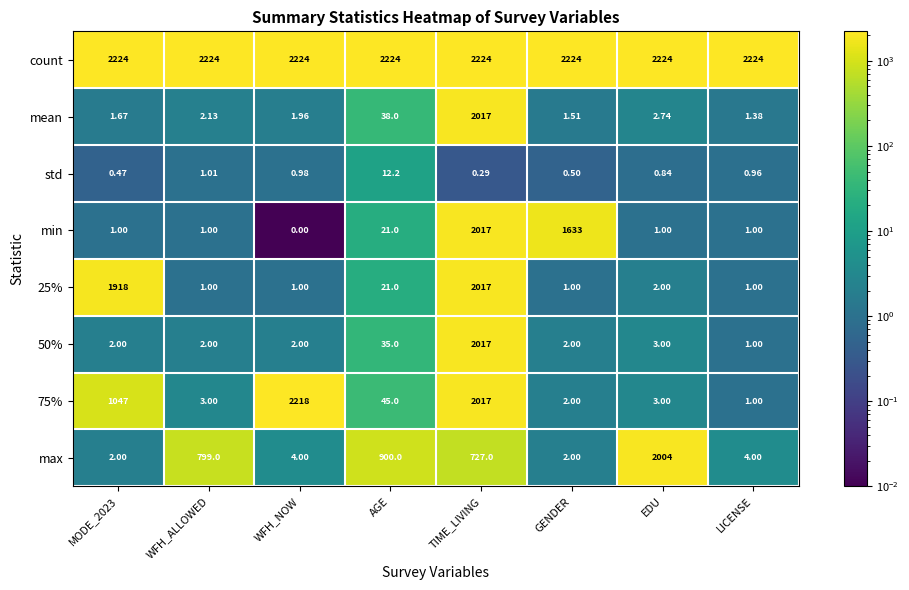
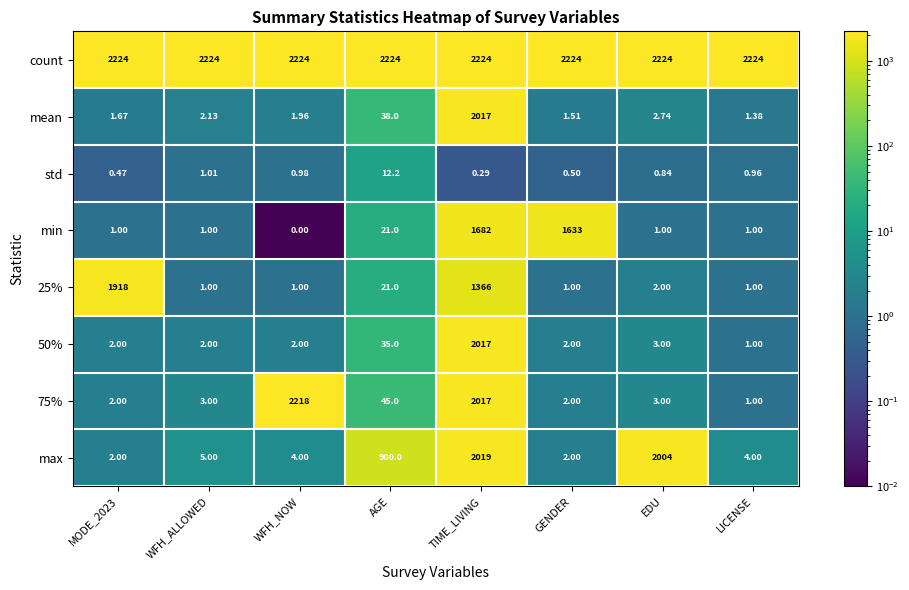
  {
    "count": {
      "MODE_2023": 2224,
      "WFH_ALLOWED": 2224,
      "WFH_NOW": 2224,
      "AGE": 2224,
      "TIME_LIVING": 2224,
      "GENDER": 2224,
      "EDU": 2224,
      "LICENSE": 2224
    },
    "mean": {
      "MODE_2023": 1.67,
      "WFH_ALLOWED": 2.13,
      "WFH_NOW": 1.96,
      "AGE": 38.0,
      "TIME_LIVING": 2017,
      "GENDER": 1.51,
      "EDU": 2.74,
      "LICENSE": 1.38
    },
    "std": {
      "MODE_2023": 0.47,
      "WFH_ALLOWED": 1.01,
      "WFH_NOW": 0.98,
      "AGE": 12.2,
      "TIME_LIVING": 0.29,
      "GENDER": 0.50,
      "EDU": 0.84,
      "LICENSE": 0.96
    },
    "min": {
      "MODE_2023": 1.00,
      "WFH_ALLOWED": 1.00,
      "WFH_NOW": 0.00,
      "AGE": 21.0,
-     "TIME_LIVING": 2017,
+     "TIME_LIVING": 1682,
      "GENDER": 1633,
      "EDU": 1.00,
      "LICENSE": 1.00
    },
    "25%": {
      "MODE_2023": 1918,
      "WFH_ALLOWED": 1.00,
      "WFH_NOW": 1.00,
      "AGE": 21.0,
-     "TIME_LIVING": 2017,
+     "TIME_LIVING": 1366,
      "GENDER": 1.00,
      "EDU": 2.00,
      "LICENSE": 1.00
    },
    "50%": {
      "MODE_2023": 2.00,
      "WFH_ALLOWED": 2.00,
      "WFH_NOW": 2.00,
      "AGE": 35.0,
      "TIME_LIVING": 2017,
      "GENDER": 2.00,
      "EDU": 3.00,
      "LICENSE": 1.00
    },
    "75%": {
-     "MODE_2023": 1047,
+     "MODE_2023": 2.00,
      "WFH_ALLOWED": 3.00,
      "WFH_NOW": 2218,
      "AGE": 45.0,
      "TIME_LIVING": 2017,
      "GENDER": 2.00,
      "EDU": 3.00,
      "LICENSE": 1.00
    },
    "max": {
      "MODE_2023": 2.00,
-     "WFH_ALLOWED": 799.0,
+     "WFH_ALLOWED": 5.00,
      "WFH_NOW": 4.00,
      "AGE": 900.0,
-     "TIME_LIVING": 727.0,
+     "TIME_LIVING": 2019,
      "GENDER": 2.00,
      "EDU": 2004,
      "LICENSE": 4.00
    }
  }
